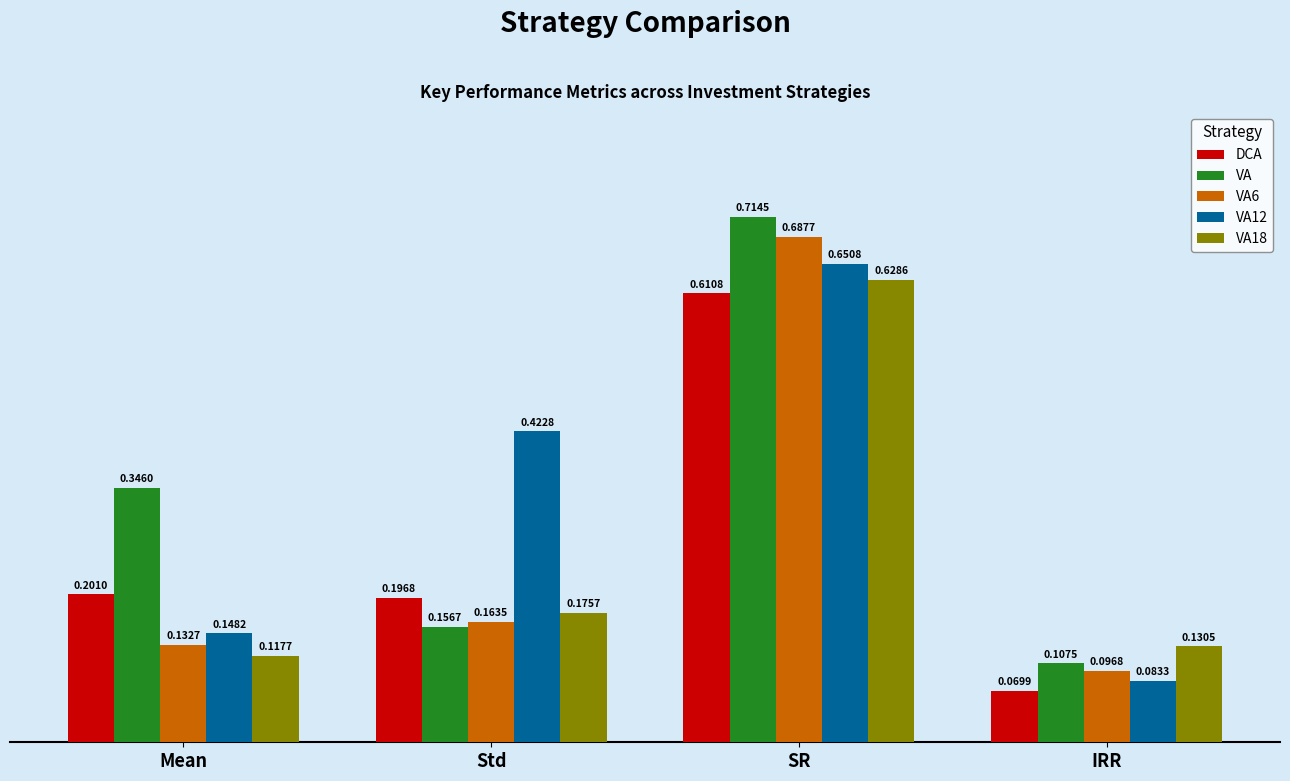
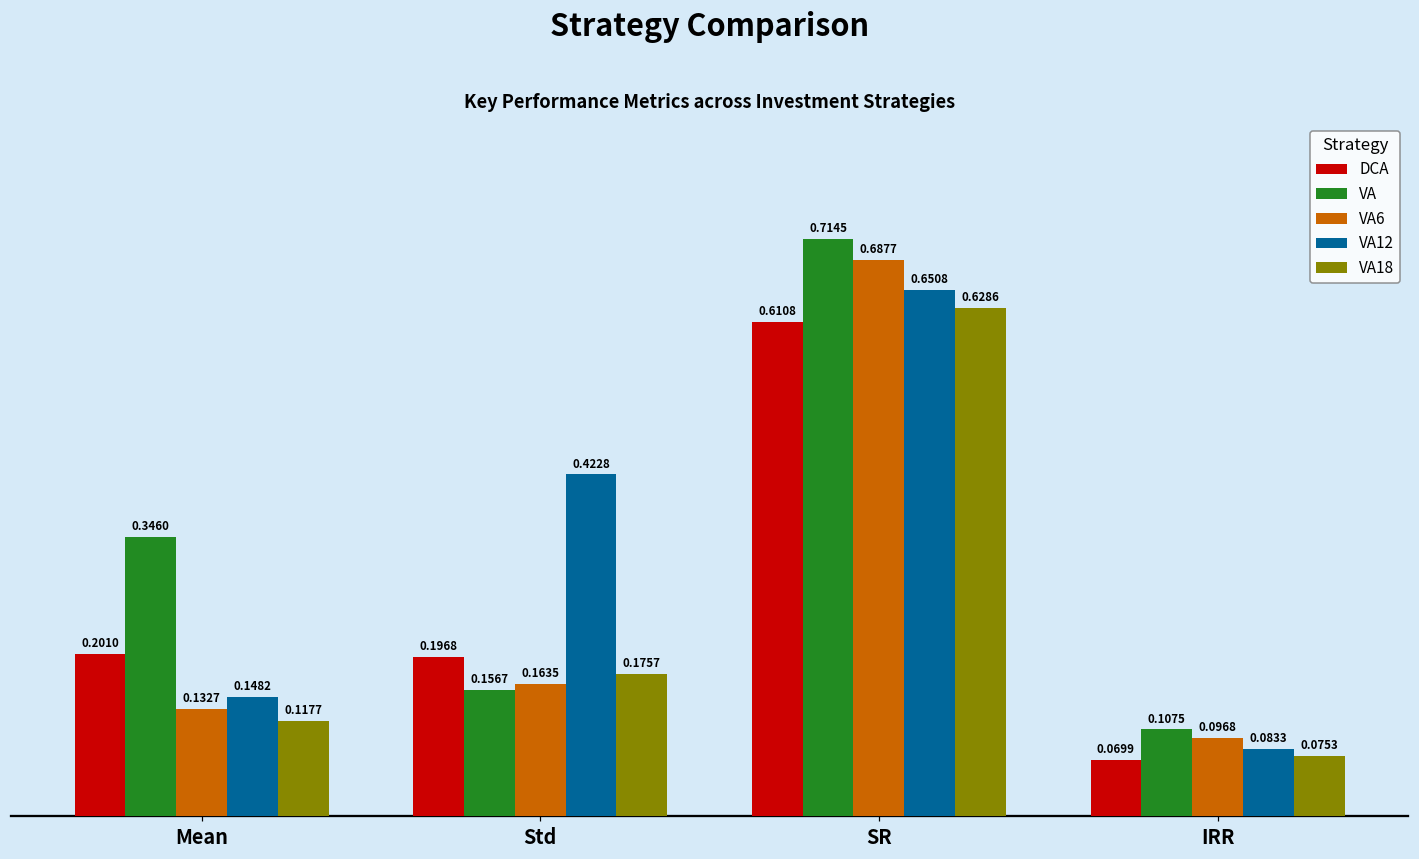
  {
    "DCA": {
      "Mean": 0.2010,
      "Std": 0.1968,
      "SR": 0.6108,
      "IRR": 0.0699
    },
    "VA": {
      "Mean": 0.3460,
      "Std": 0.1567,
      "SR": 0.7145,
      "IRR": 0.1075
    },
    "VA6": {
      "Mean": 0.1327,
      "Std": 0.1635,
      "SR": 0.6877,
      "IRR": 0.0968
    },
    "VA12": {
      "Mean": 0.1482,
      "Std": 0.4228,
      "SR": 0.6508,
      "IRR": 0.0833
    },
    "VA18": {
      "Mean": 0.1177,
      "Std": 0.1757,
      "SR": 0.6286,
-     "IRR": 0.1305
+     "IRR": 0.0753
    }
  }
